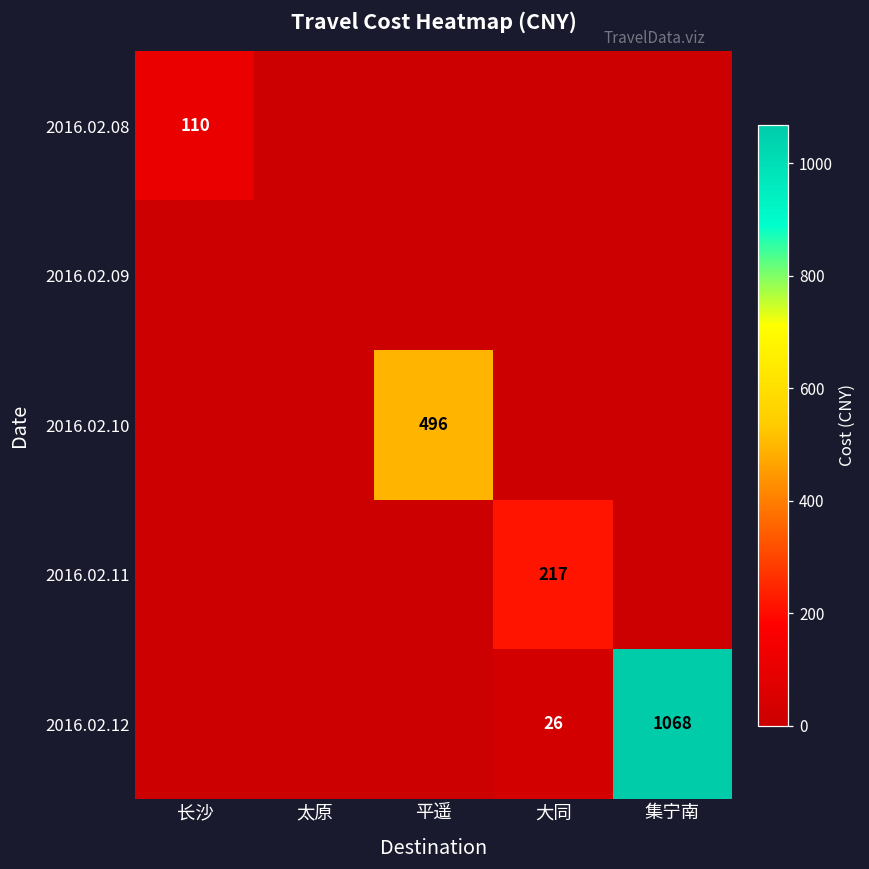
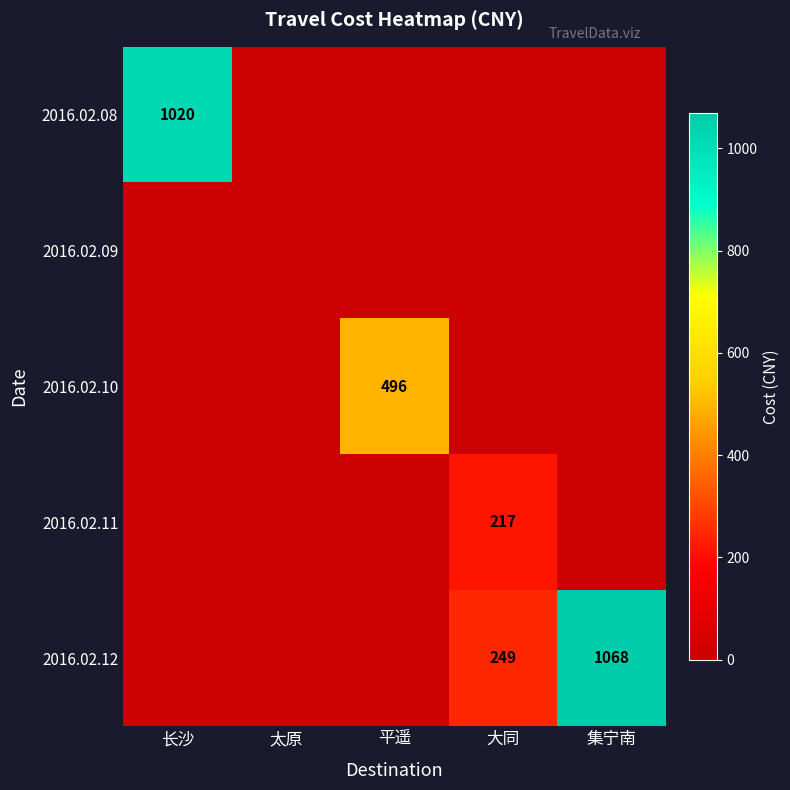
  {
    "2016.02.08": {
-     "长沙": 110
+     "长沙": 1020
    },
    "2016.02.10": {
      "平遥": 496
    },
    "2016.02.11": {
      "大同": 217
    },
    "2016.02.12": {
-     "大同": 26,
+     "大同": 249,
      "集宁南": 1068
    }
  }
